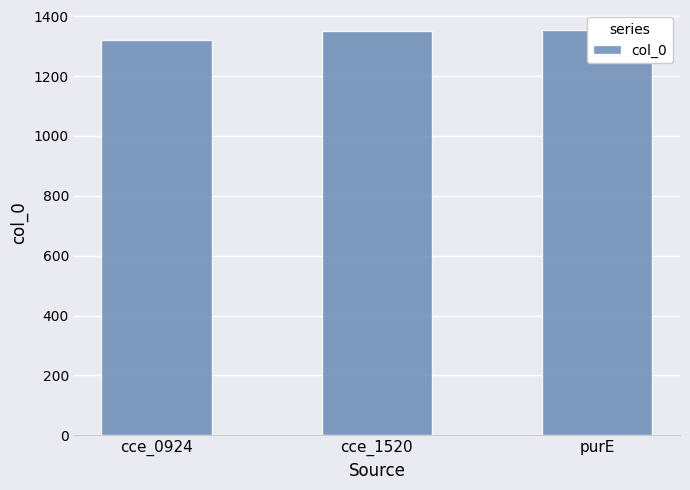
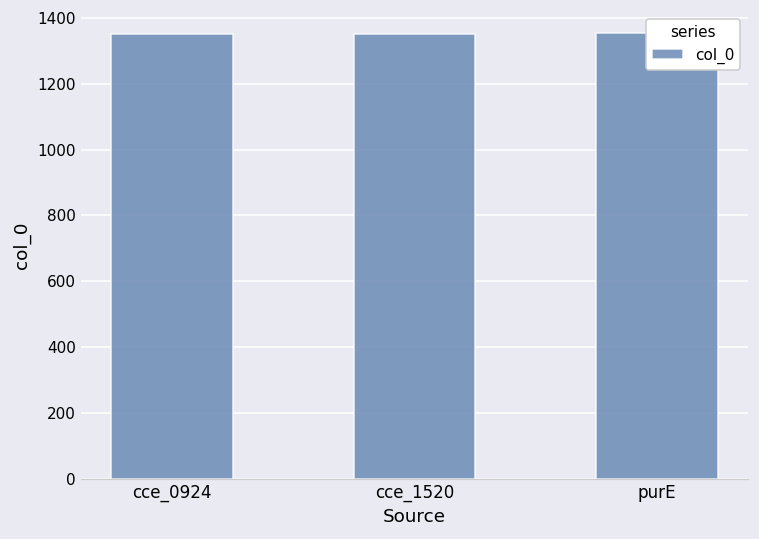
  {
-   "cce_0924": 1320,
+   "cce_0924": 1350,
    "cce_1520": 1350
  }
